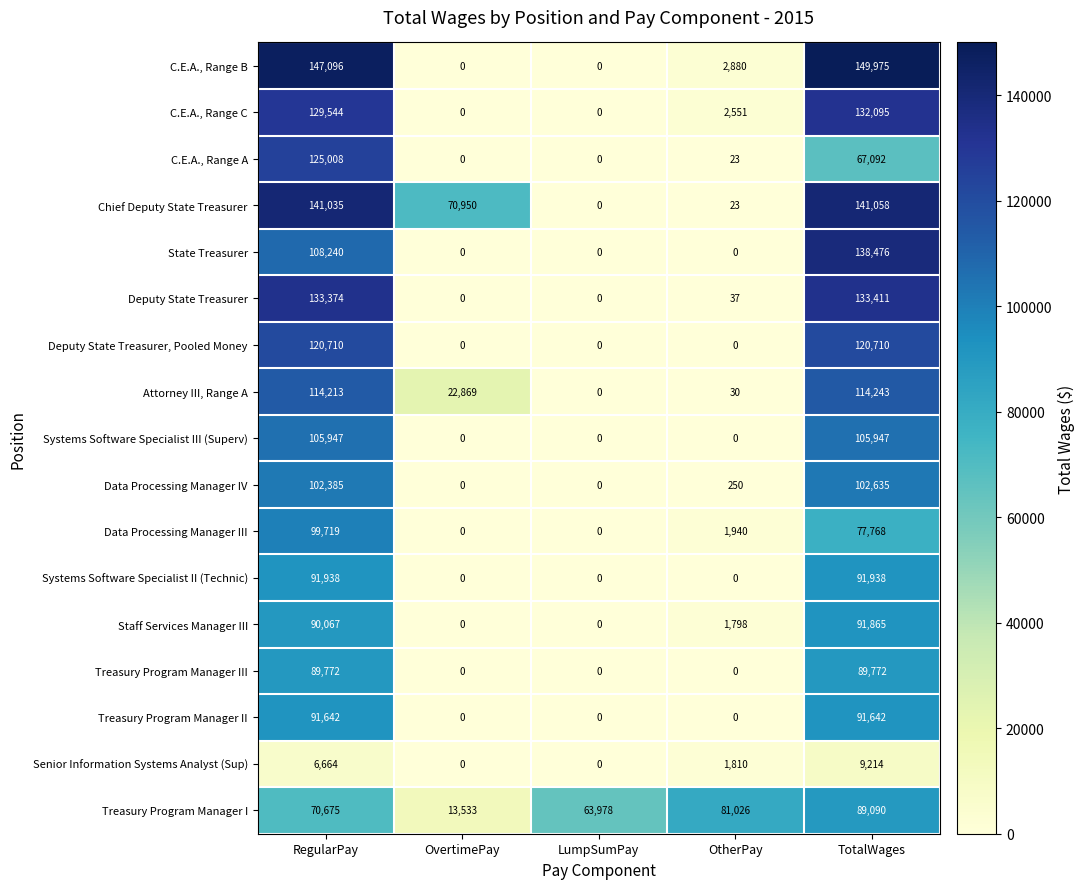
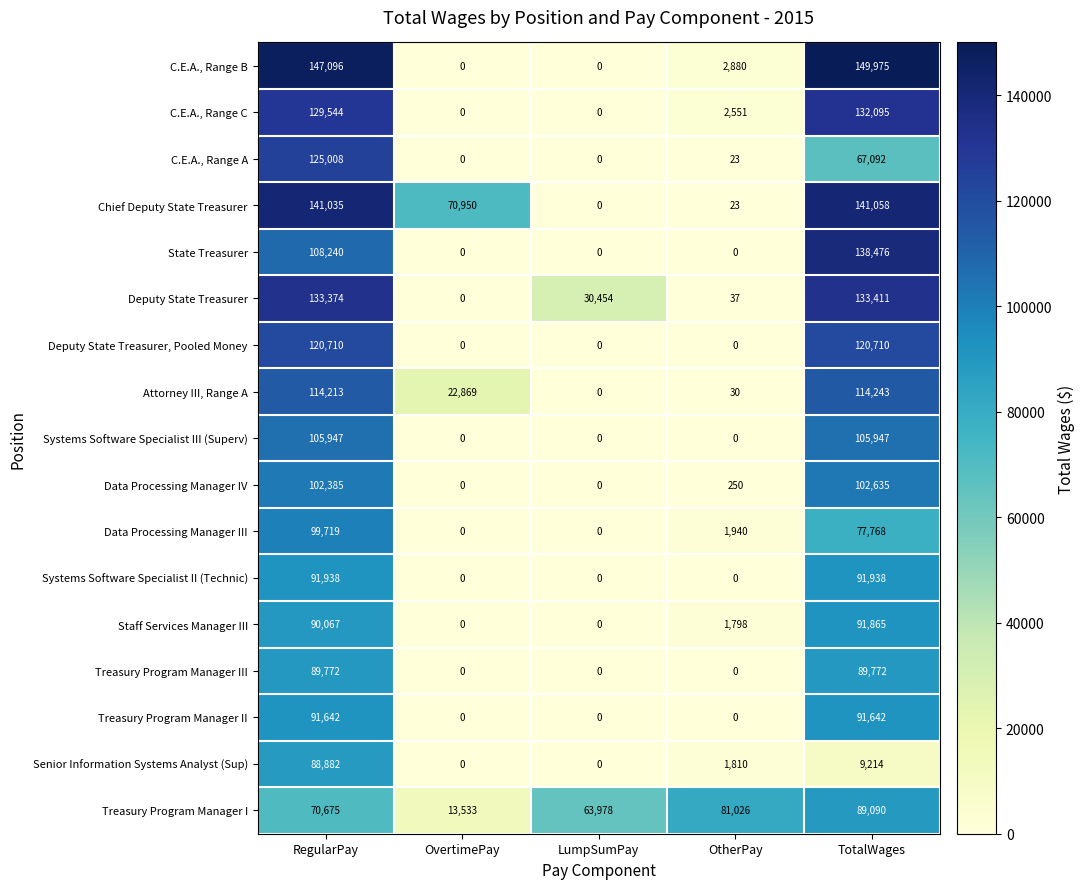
  {
    "C.E.A., Range B": {
      "RegularPay": "147,096",
      "OvertimePay": "0",
      "LumpSumPay": "0",
      "OtherPay": "2,880",
      "TotalWages": "149,975"
    },
    "C.E.A., Range C": {
      "RegularPay": "129,544",
      "OvertimePay": "0",
      "LumpSumPay": "0",
      "OtherPay": "2,551",
      "TotalWages": "132,095"
    },
    "C.E.A., Range A": {
      "RegularPay": "125,008",
      "OvertimePay": "0",
      "LumpSumPay": "0",
      "OtherPay": "23",
      "TotalWages": "67,092"
    },
    "Chief Deputy State Treasurer": {
      "RegularPay": "141,035",
      "OvertimePay": "70,950",
      "LumpSumPay": "0",
      "OtherPay": "23",
      "TotalWages": "141,058"
    },
    "State Treasurer": {
      "RegularPay": "108,240",
      "OvertimePay": "0",
      "LumpSumPay": "0",
      "OtherPay": "0",
      "TotalWages": "138,476"
    },
    "Deputy State Treasurer": {
      "RegularPay": "133,374",
      "OvertimePay": "0",
-     "LumpSumPay": "0",
+     "LumpSumPay": "30,454",
      "OtherPay": "37",
      "TotalWages": "133,411"
    },
    "Deputy State Treasurer, Pooled Money": {
      "RegularPay": "120,710",
      "OvertimePay": "0",
      "LumpSumPay": "0",
      "OtherPay": "0",
      "TotalWages": "120,710"
    },
    "Attorney III, Range A": {
      "RegularPay": "114,213",
      "OvertimePay": "22,869",
      "LumpSumPay": "0",
      "OtherPay": "30",
      "TotalWages": "114,243"
    },
    "Systems Software Specialist III (Superv)": {
      "RegularPay": "105,947",
      "OvertimePay": "0",
      "LumpSumPay": "0",
      "OtherPay": "0",
      "TotalWages": "105,947"
    },
    "Data Processing Manager IV": {
      "RegularPay": "102,385",
      "OvertimePay": "0",
      "LumpSumPay": "0",
      "OtherPay": "250",
      "TotalWages": "102,635"
    },
    "Data Processing Manager III": {
      "RegularPay": "99,719",
      "OvertimePay": "0",
      "LumpSumPay": "0",
      "OtherPay": "1,940",
      "TotalWages": "77,768"
    },
    "Systems Software Specialist II (Technic)": {
      "RegularPay": "91,938",
      "OvertimePay": "0",
      "LumpSumPay": "0",
      "OtherPay": "0",
      "TotalWages": "91,938"
    },
    "Staff Services Manager III": {
      "RegularPay": "90,067",
      "OvertimePay": "0",
      "LumpSumPay": "0",
      "OtherPay": "1,798",
      "TotalWages": "91,865"
    },
    "Treasury Program Manager III": {
      "RegularPay": "89,772",
      "OvertimePay": "0",
      "LumpSumPay": "0",
      "OtherPay": "0",
      "TotalWages": "89,772"
    },
    "Treasury Program Manager II": {
      "RegularPay": "91,642",
      "OvertimePay": "0",
      "LumpSumPay": "0",
      "OtherPay": "0",
      "TotalWages": "91,642"
    },
    "Senior Information Systems Analyst (Sup)": {
-     "RegularPay": "6,664",
+     "RegularPay": "88,882",
      "OvertimePay": "0",
      "LumpSumPay": "0",
      "OtherPay": "1,810",
      "TotalWages": "9,214"
    },
    "Treasury Program Manager I": {
      "RegularPay": "70,675",
      "OvertimePay": "13,533",
      "LumpSumPay": "63,978",
      "OtherPay": "81,026",
      "TotalWages": "89,090"
    }
  }
